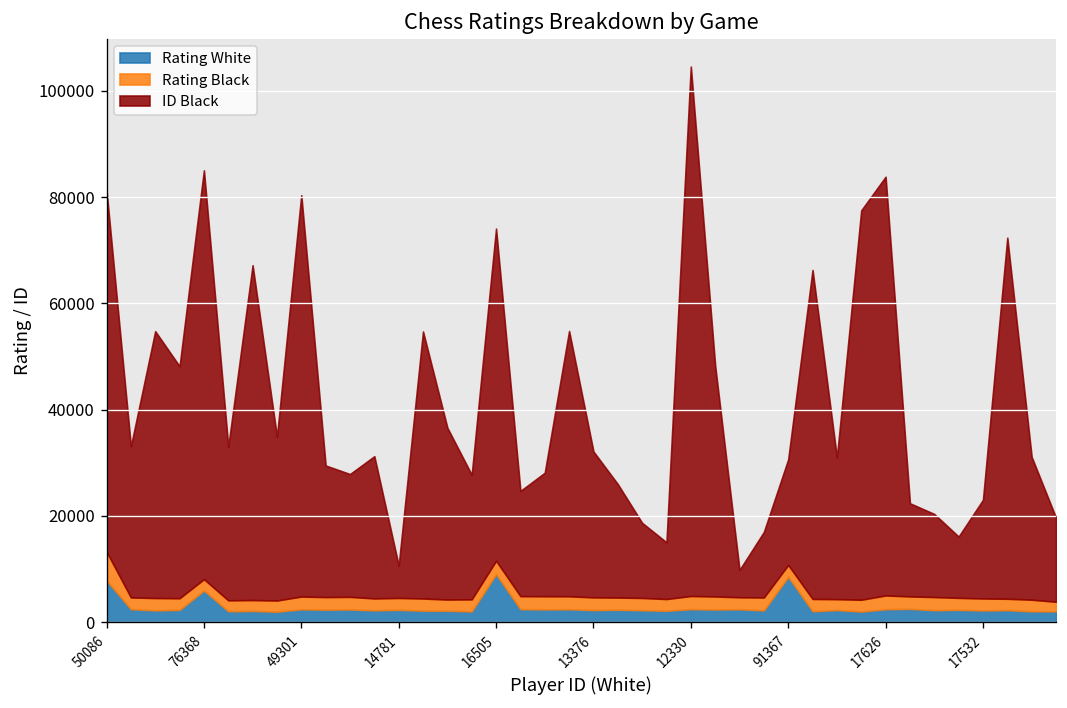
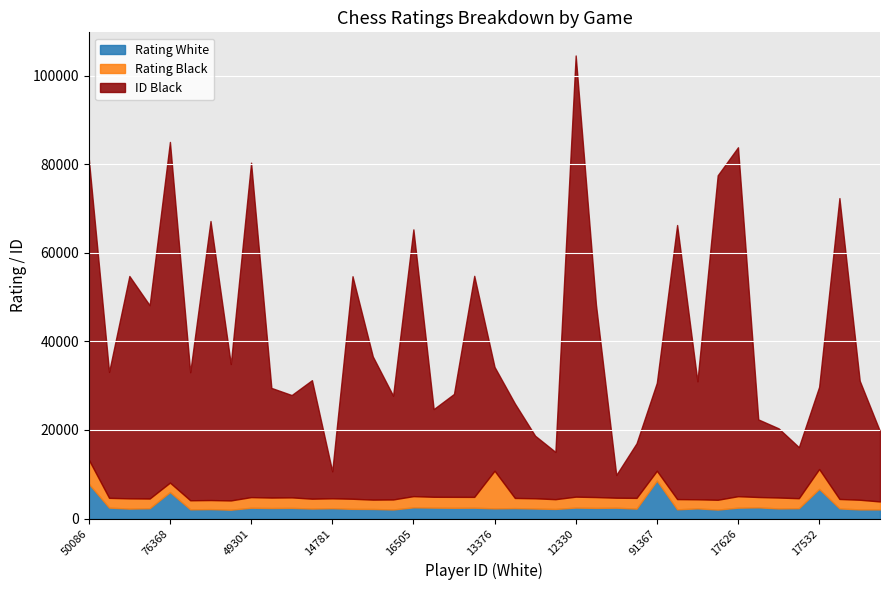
  {
    "Rating White": {
      "50086": 8000,
      "76368": 6000,
      "49301": 2000,
      "14781": 2000,
-     "16505": 9000,
+     "16505": 3000,
      "13376": 2000,
      "12330": 2000,
      "91367": 9000,
      "17626": 2000,
-     "17532": 2000
+     "17532": 7000
    },
    "Rating Black": {
      "50086": 5000,
      "76368": 2000,
      "49301": 2000,
      "14781": 2000,
      "16505": 3000,
-     "13376": 2000,
+     "13376": 8000,
      "12330": 2000,
      "91367": 2000,
      "17626": 3000,
-     "17532": 2000
+     "17532": 4000
    },
    "ID Black": {
      "50086": 68000,
      "76368": 77000,
      "49301": 76000,
      "14781": 6000,
-     "16505": 62000,
-     "13376": 27000,
+     "16505": 60000,
+     "13376": 23000,
      "12330": 100000,
      "91367": 20000,
      "17626": 79000,
      "17532": 19000
    }
  }
